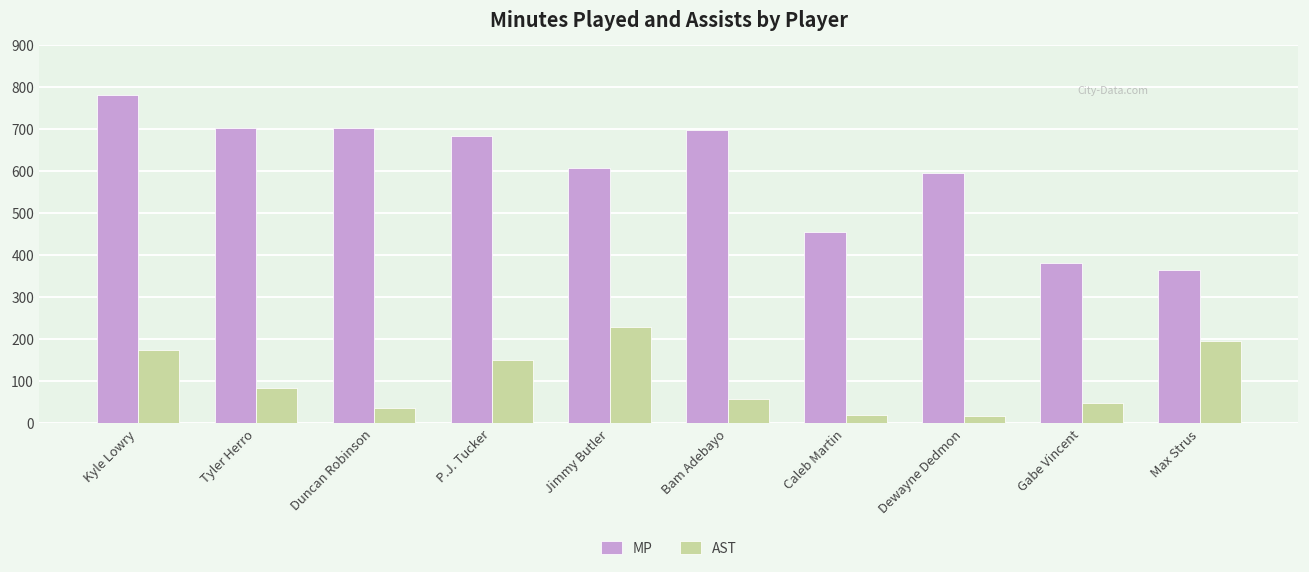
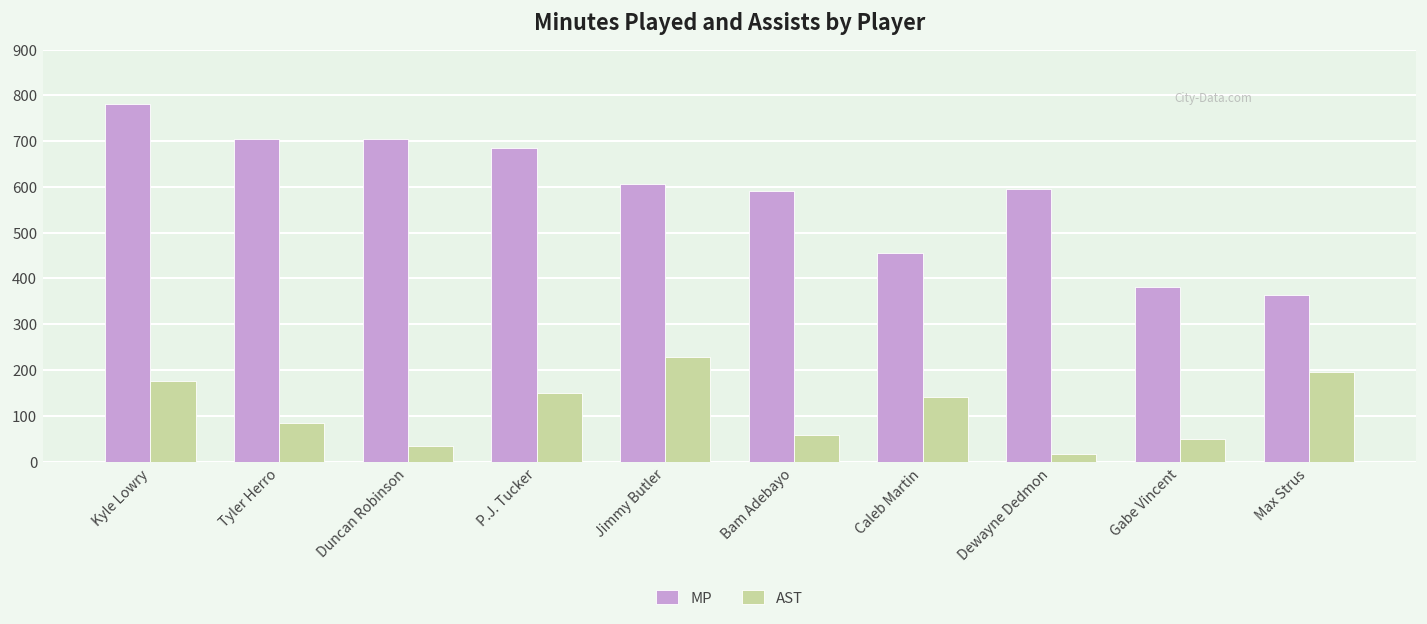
  {
    "MP": {
      "Kyle Lowry": 780,
      "Tyler Herro": 700,
      "Duncan Robinson": 700,
      "P.J. Tucker": 680,
      "Jimmy Butler": 610,
-     "Bam Adebayo": 700,
+     "Bam Adebayo": 590,
      "Caleb Martin": 460,
      "Dewayne Dedmon": 600,
      "Gabe Vincent": 380,
      "Max Strus": 360
    },
    "AST": {
      "Kyle Lowry": 180,
      "Tyler Herro": 80,
      "Duncan Robinson": 40,
      "P.J. Tucker": 150,
      "Jimmy Butler": 230,
      "Bam Adebayo": 60,
-     "Caleb Martin": 20,
+     "Caleb Martin": 140,
      "Dewayne Dedmon": 20,
      "Gabe Vincent": 50,
      "Max Strus": 200
    }
  }
